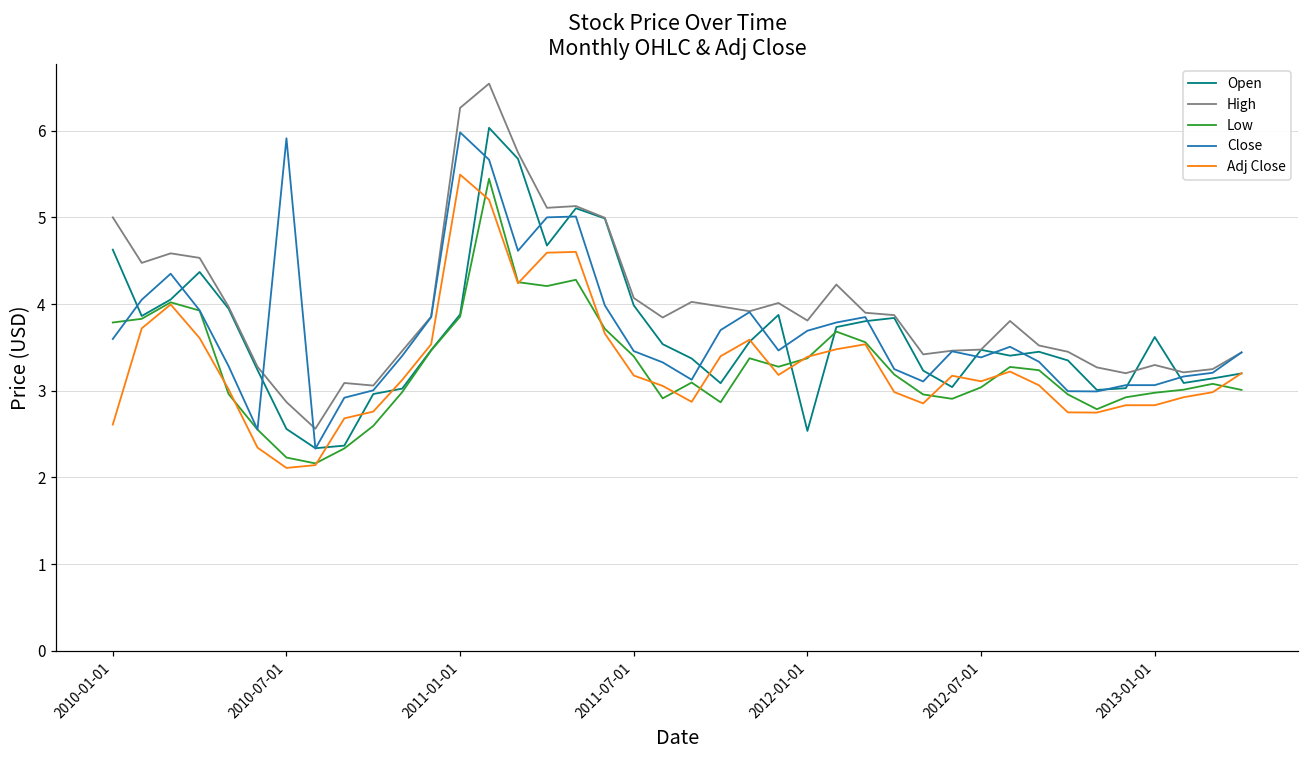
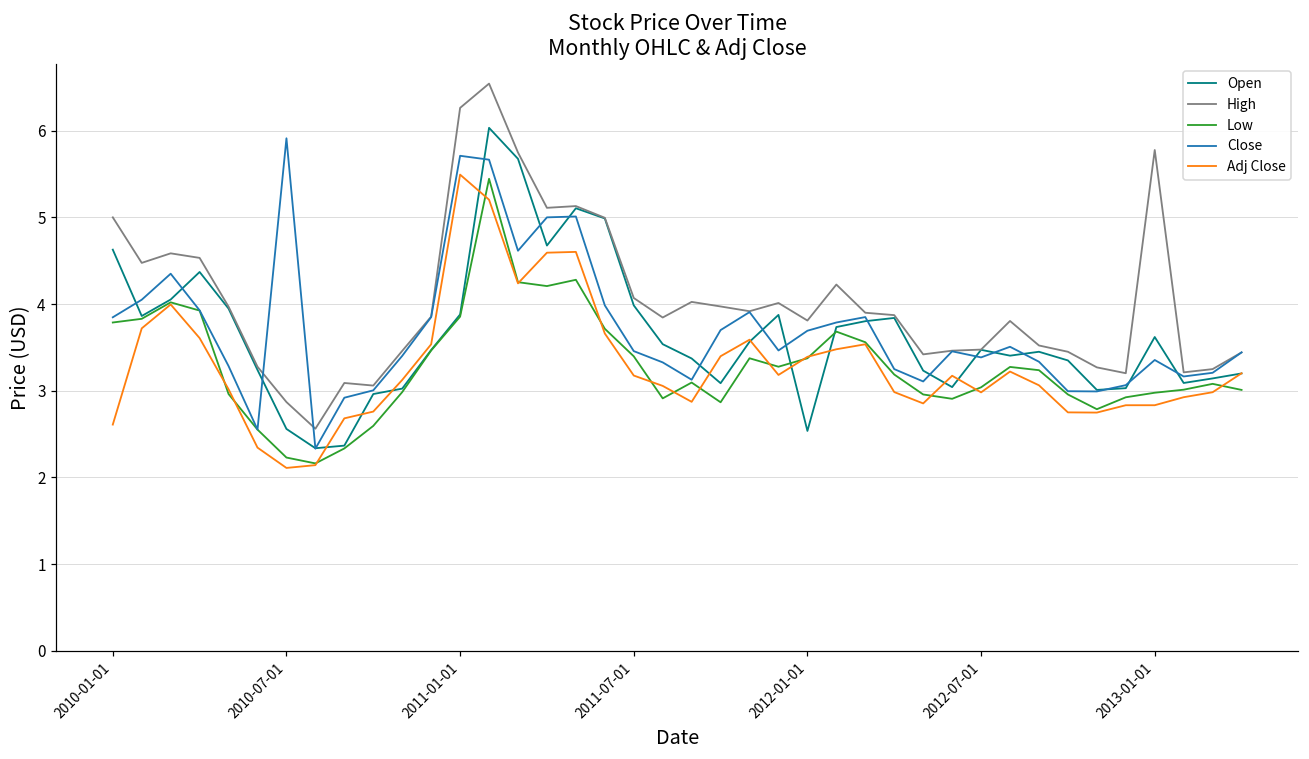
  {
    "Open": {
      "2010-01-01": 4.6,
      "2010-07-01": 2.6,
      "2011-07-01": 4.0,
      "2012-01-01": 2.5,
      "2013-01-01": 3.6
    },
    "High": {
      "2010-01-01": 5.0,
      "2010-07-01": 2.9,
      "2011-01-01": 6.3,
      "2011-07-01": 4.1,
      "2012-01-01": 3.8,
-     "2013-01-01": 3.3
+     "2013-01-01": 5.8
    },
    "Low": {
      "2010-01-01": 3.8,
      "2010-07-01": 2.2,
      "2011-07-01": 3.4,
      "2012-07-01": 3.0,
      "2013-01-01": 3.0
    },
    "Close": {
-     "2010-01-01": 3.6,
+     "2010-01-01": 3.8,
      "2010-07-01": 5.9,
-     "2011-01-01": 6.0,
+     "2011-01-01": 5.7,
      "2011-07-01": 3.5,
      "2012-01-01": 3.7,
      "2012-07-01": 3.4,
-     "2013-01-01": 3.1
+     "2013-01-01": 3.4
    },
    "Adj Close": {
      "2010-01-01": 2.6,
      "2010-07-01": 2.1,
      "2011-01-01": 5.5,
      "2011-07-01": 3.2,
-     "2012-07-01": 3.1,
+     "2012-07-01": 3.0,
      "2013-01-01": 2.8
    }
  }
